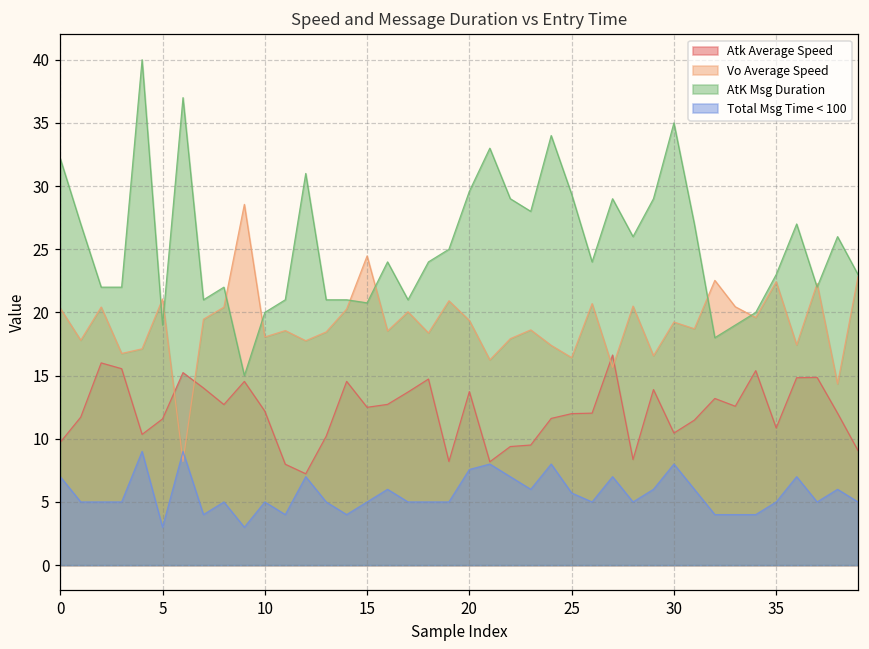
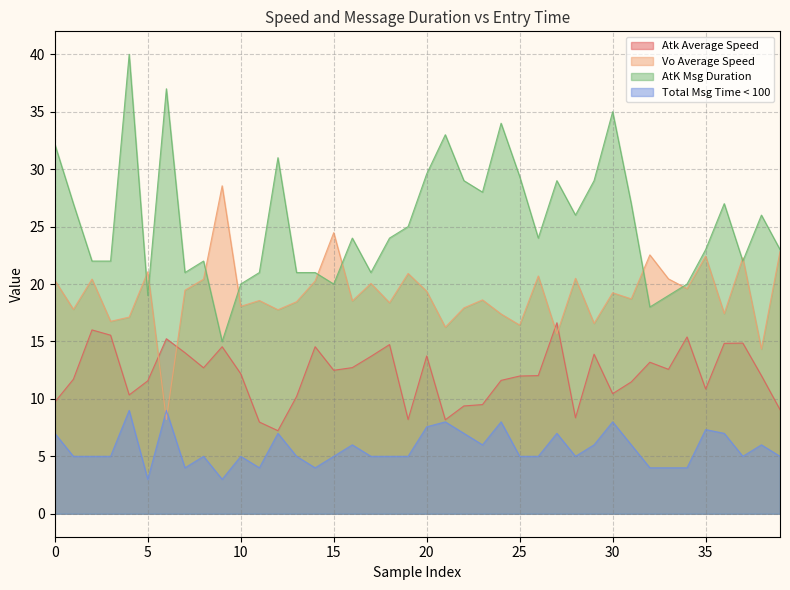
  {
    "AtK Msg Duration": {
      "0": 32.2,
      "5": 19.0,
      "10": 20.0,
-     "15": 20.8,
+     "15": 20.0,
      "20": 29.6,
      "25": 29.4,
      "30": 35.0,
      "35": 23.0
    },
    "Total Msg Time < 100": {
      "0": 7.0,
      "5": 3.0,
      "10": 5.0,
      "15": 5.0,
      "20": 7.6,
-     "25": 5.7,
+     "25": 5.0,
      "30": 8.0,
-     "35": 5.0
+     "35": 7.3
    }
  }
